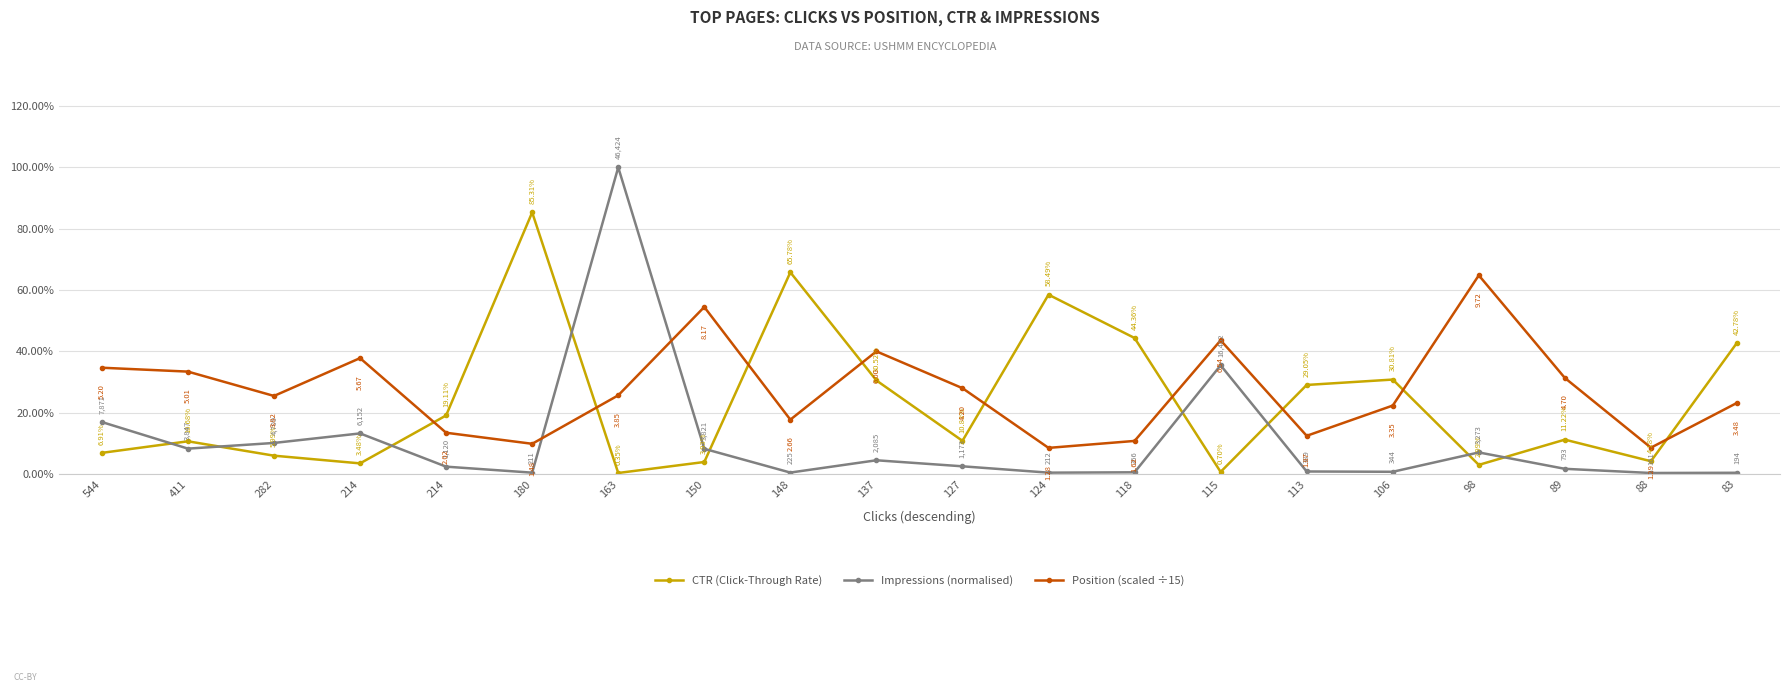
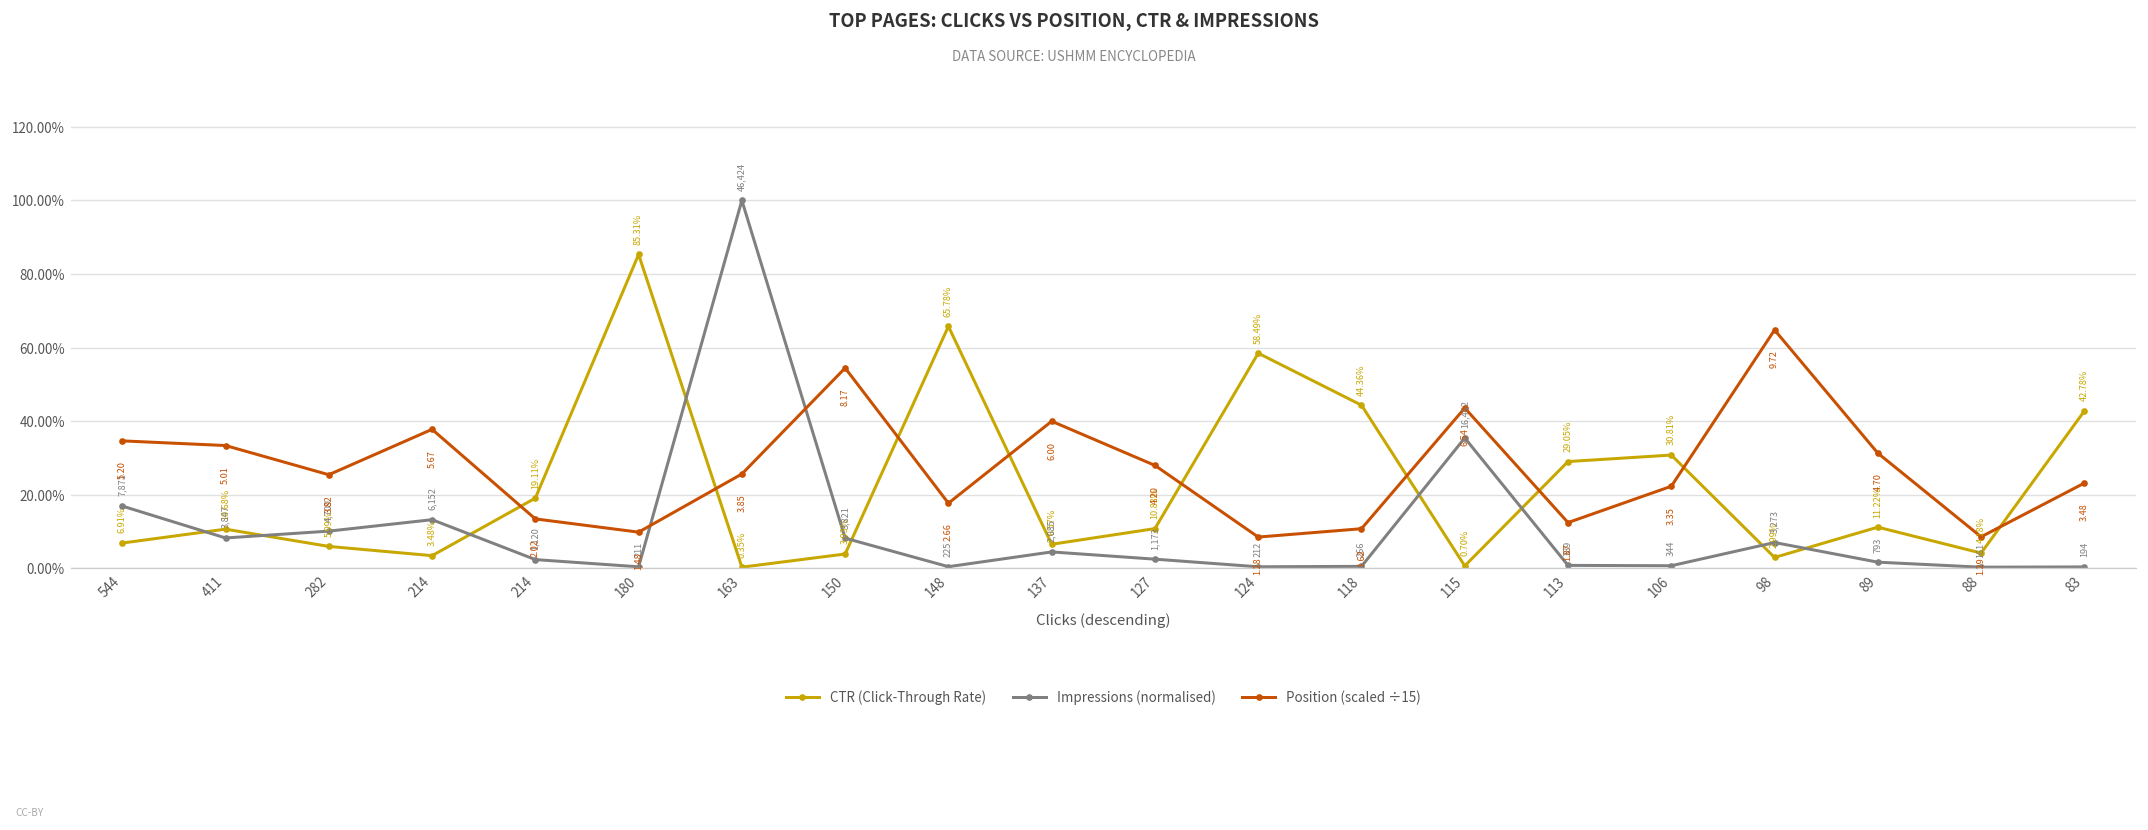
  {
    "CTR (Click-Through Rate)": {
      "180": "85.31%",
      "163": "0.35%",
      "148": "65.78%",
-     "137": "30.52%",
+     "137": "6.57%",
      "124": "58.49%",
      "118": "44.36%",
      "115": "0.70%",
      "113": "29.05%",
      "106": "30.81%",
      "83": "42.78%"
    },
    "Impressions (normalised)": {
      "411": "8%",
      "127": "3%"
    },
    "Position (scaled ÷15)": {
      "282": "25%",
      "118": "11%",
      "113": "12%"
    }
  }
